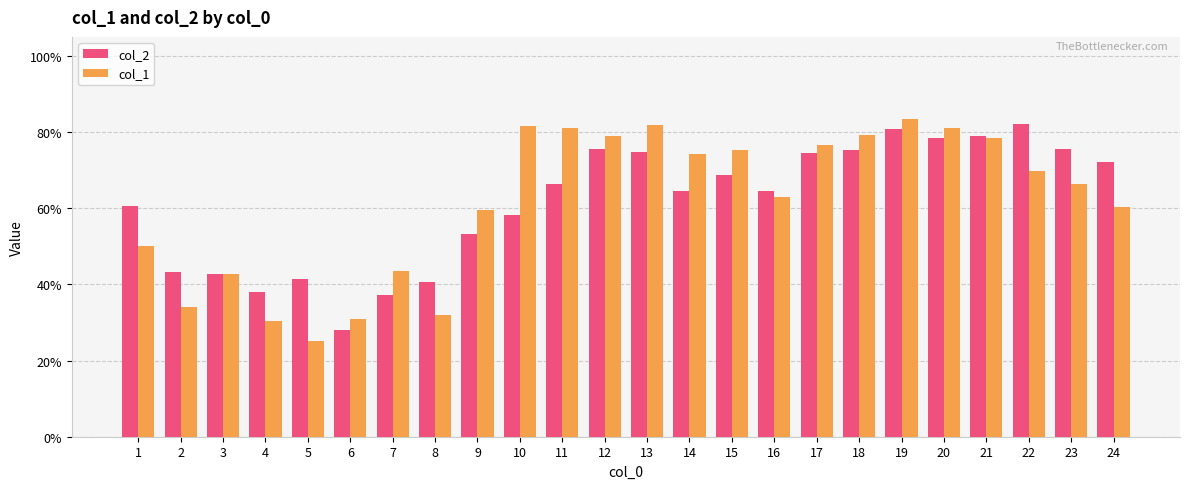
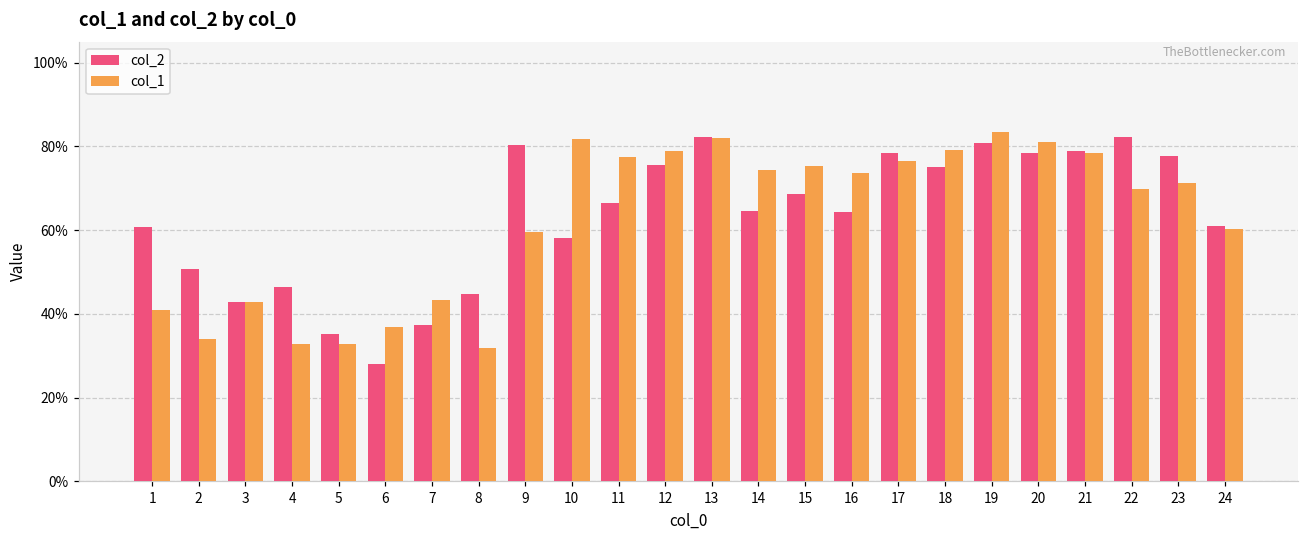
  {
    "col_2": {
      "1": "61%",
-     "2": "43%",
+     "2": "51%",
      "3": "43%",
-     "4": "38%",
-     "5": "41%",
+     "4": "46%",
+     "5": "35%",
      "6": "28%",
      "7": "37%",
-     "8": "41%",
-     "9": "53%",
+     "8": "45%",
+     "9": "80%",
      "10": "58%",
      "11": "66%",
      "12": "76%",
-     "13": "75%",
+     "13": "82%",
      "14": "64%",
      "15": "69%",
      "16": "64%",
-     "17": "74%",
+     "17": "78%",
      "18": "75%",
      "19": "81%",
      "20": "78%",
      "21": "79%",
      "22": "82%",
-     "23": "75%",
-     "24": "72%"
+     "23": "78%",
+     "24": "61%"
    },
    "col_1": {
-     "1": "50%",
+     "1": "41%",
      "2": "34%",
      "3": "43%",
-     "4": "30%",
-     "5": "25%",
-     "6": "31%",
+     "4": "33%",
+     "5": "33%",
+     "6": "37%",
      "7": "43%",
      "8": "32%",
      "9": "60%",
      "10": "82%",
-     "11": "81%",
+     "11": "77%",
      "12": "79%",
      "13": "82%",
      "14": "74%",
      "15": "75%",
-     "16": "63%",
+     "16": "74%",
      "17": "76%",
      "18": "79%",
      "19": "83%",
      "20": "81%",
      "21": "79%",
      "22": "70%",
-     "23": "66%",
+     "23": "71%",
      "24": "60%"
    }
  }
